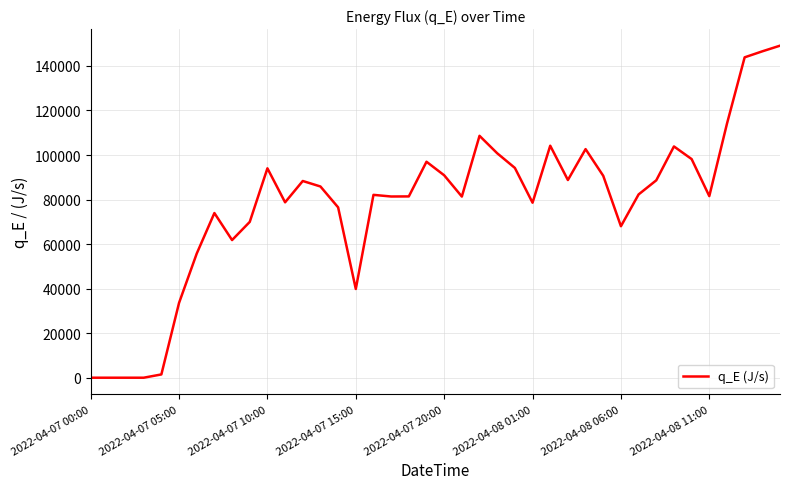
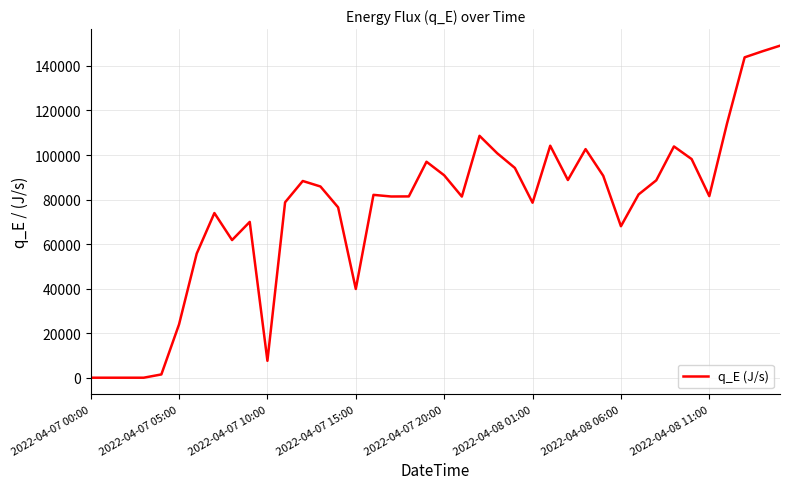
  {
    "2022-04-07 00:00": 0,
-   "2022-04-07 05:00": 34000,
-   "2022-04-07 10:00": 94000,
+   "2022-04-07 05:00": 24000,
+   "2022-04-07 10:00": 8000,
    "2022-04-07 15:00": 40000,
    "2022-04-07 20:00": 91000,
    "2022-04-08 01:00": 79000,
    "2022-04-08 06:00": 68000,
    "2022-04-08 11:00": 82000
  }
